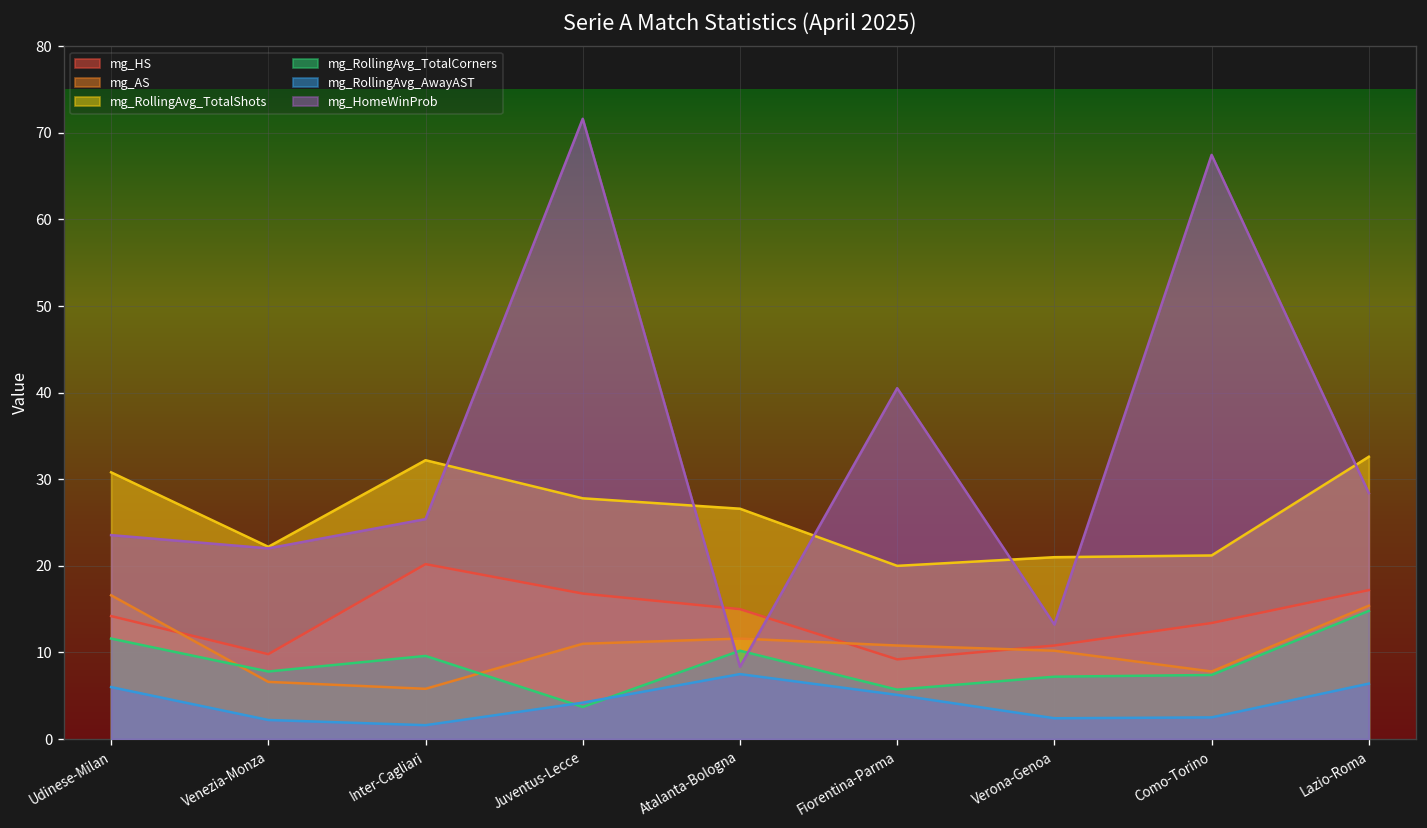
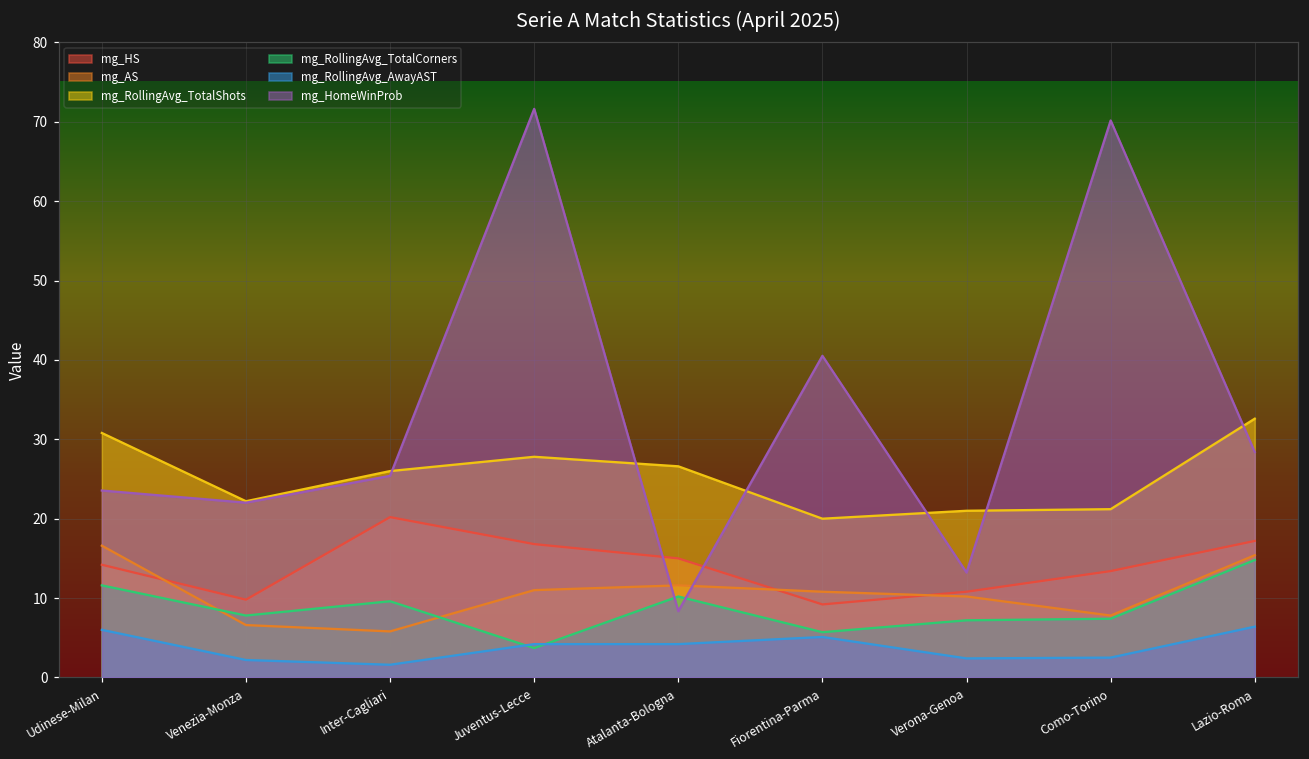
  {
    "mg_RollingAvg_TotalShots": {
      "Udinese-Milan": 31,
-     "Inter-Cagliari": 32,
+     "Inter-Cagliari": 26,
      "Juventus-Lecce": 28,
      "Atalanta-Bologna": 27,
      "Fiorentina-Parma": 20,
      "Verona-Genoa": 21,
      "Como-Torino": 21,
      "Lazio-Roma": 33
    },
    "mg_RollingAvg_TotalCorners": {
      "Udinese-Milan": 12,
      "Venezia-Monza": 8,
      "Inter-Cagliari": 10,
      "Juventus-Lecce": 4,
      "Atalanta-Bologna": 10,
      "Fiorentina-Parma": 6,
      "Verona-Genoa": 7,
      "Como-Torino": 7,
      "Lazio-Roma": 15
    },
    "mg_RollingAvg_AwayAST": {
      "Udinese-Milan": 6,
      "Venezia-Monza": 2,
      "Inter-Cagliari": 2,
      "Juventus-Lecce": 4,
-     "Atalanta-Bologna": 8,
+     "Atalanta-Bologna": 4,
      "Fiorentina-Parma": 5,
      "Verona-Genoa": 2,
      "Como-Torino": 3,
      "Lazio-Roma": 6
    },
    "mg_HomeWinProb": {
      "Udinese-Milan": 24,
      "Inter-Cagliari": 25,
      "Juventus-Lecce": 72,
      "Atalanta-Bologna": 8,
      "Fiorentina-Parma": 41,
      "Verona-Genoa": 13,
-     "Como-Torino": 67,
+     "Como-Torino": 70,
      "Lazio-Roma": 28
    }
  }
